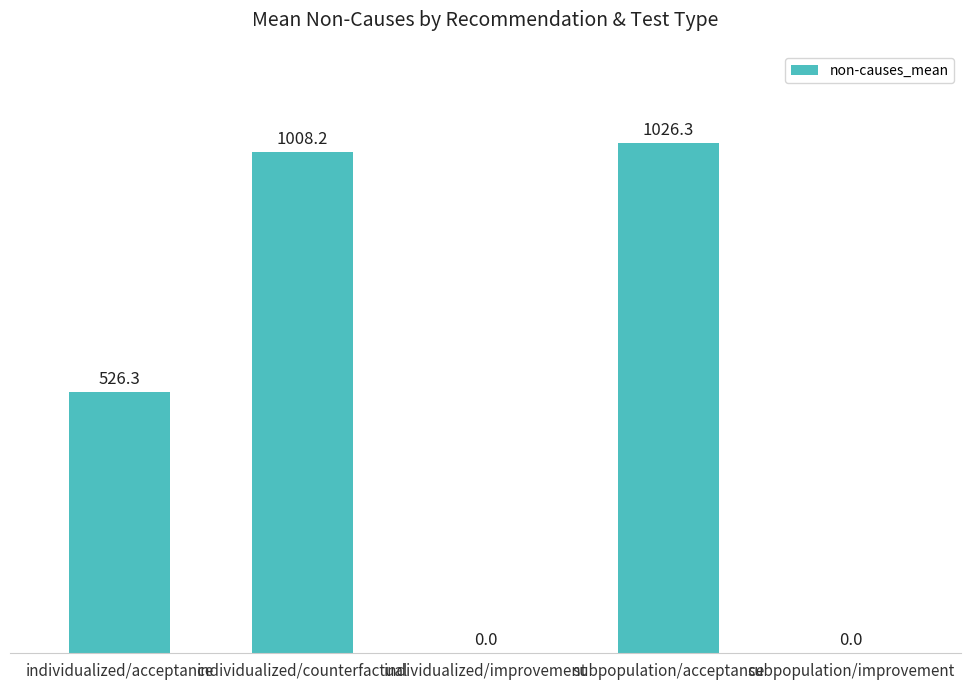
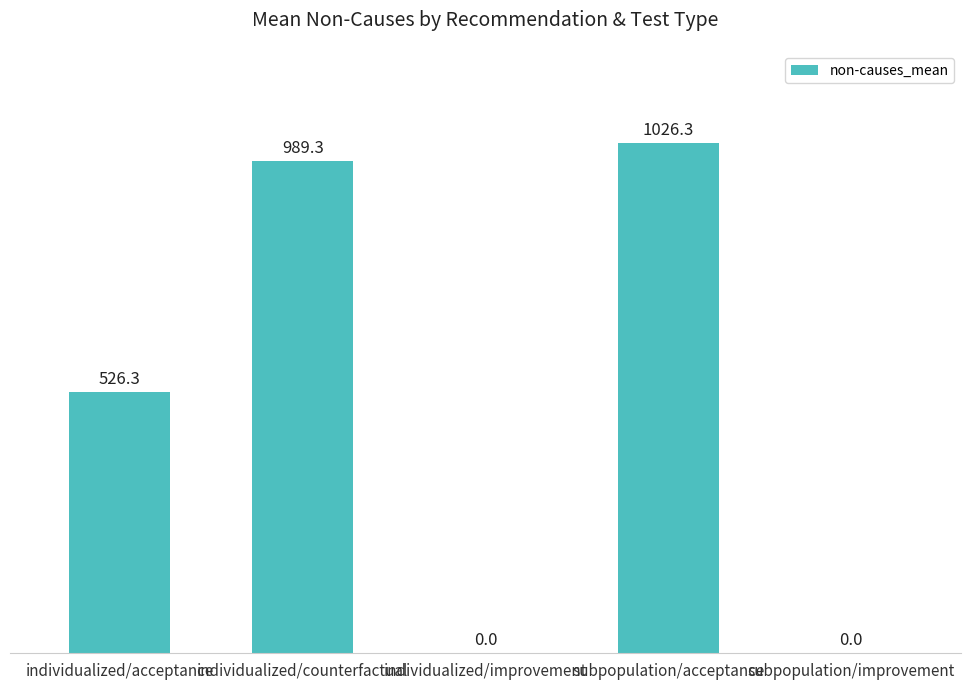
  {
    "individualized/acceptance": 526.3,
-   "individualized/counterfactual": 1008.2,
+   "individualized/counterfactual": 989.3,
    "individualized/improvement": 0.0,
    "subpopulation/acceptance": 1026.3,
    "subpopulation/improvement": 0.0
  }
